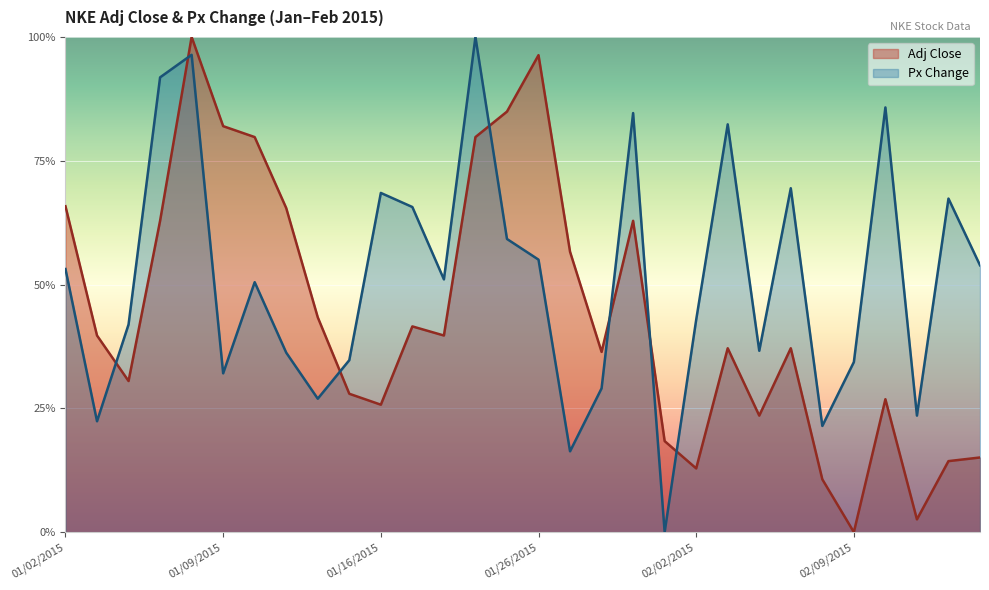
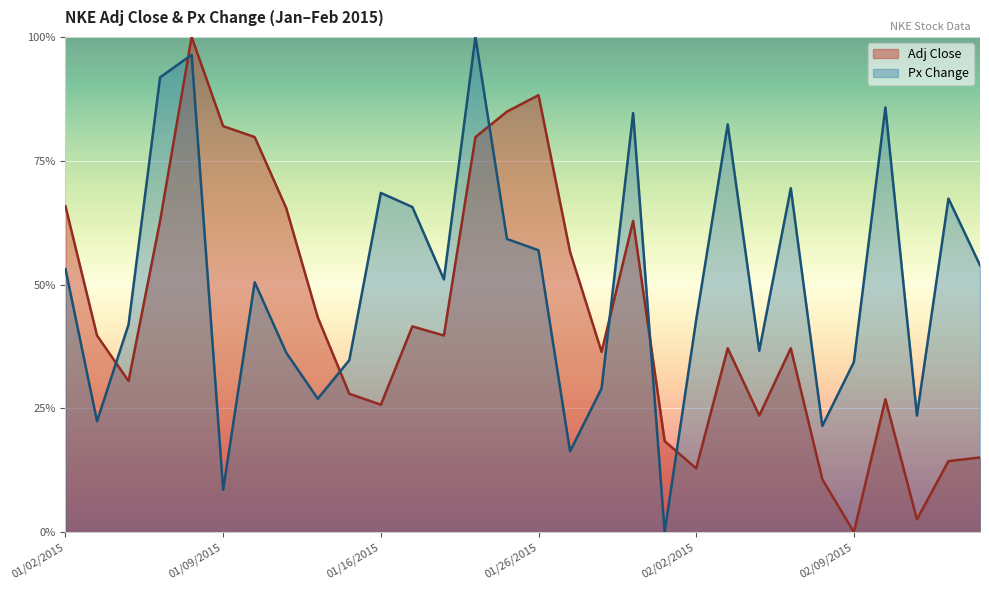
  {
    "Adj Close": {
      "01/02/2015": "66%",
      "01/09/2015": "82%",
      "01/16/2015": "26%",
-     "01/26/2015": "96%",
+     "01/26/2015": "88%",
      "02/02/2015": "13%",
      "02/09/2015": "0%"
    },
    "Px Change": {
      "01/02/2015": "53%",
-     "01/09/2015": "32%",
+     "01/09/2015": "9%",
      "01/16/2015": "69%",
-     "01/26/2015": "55%",
+     "01/26/2015": "57%",
      "02/02/2015": "43%",
      "02/09/2015": "34%"
    }
  }
